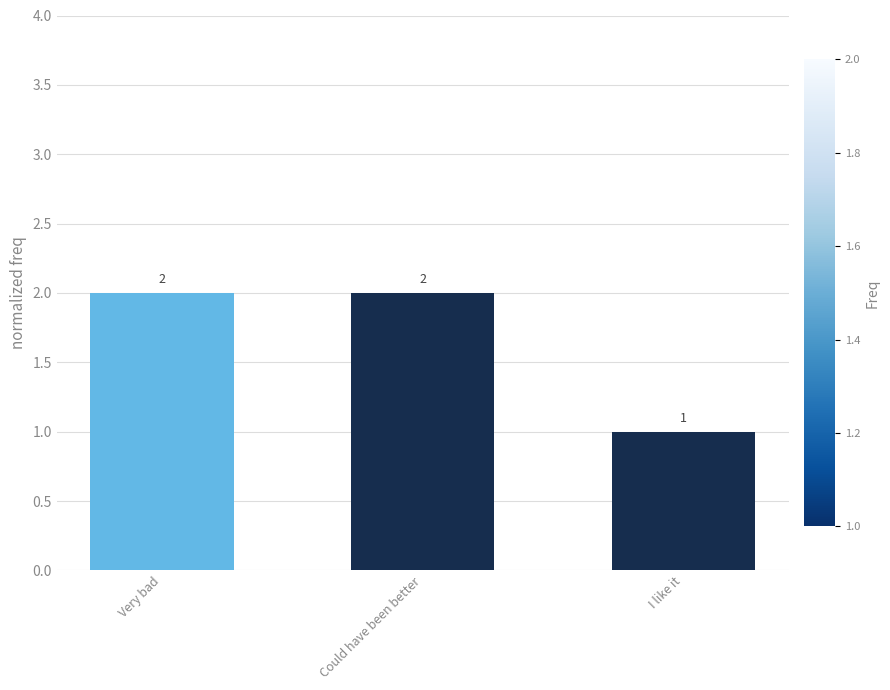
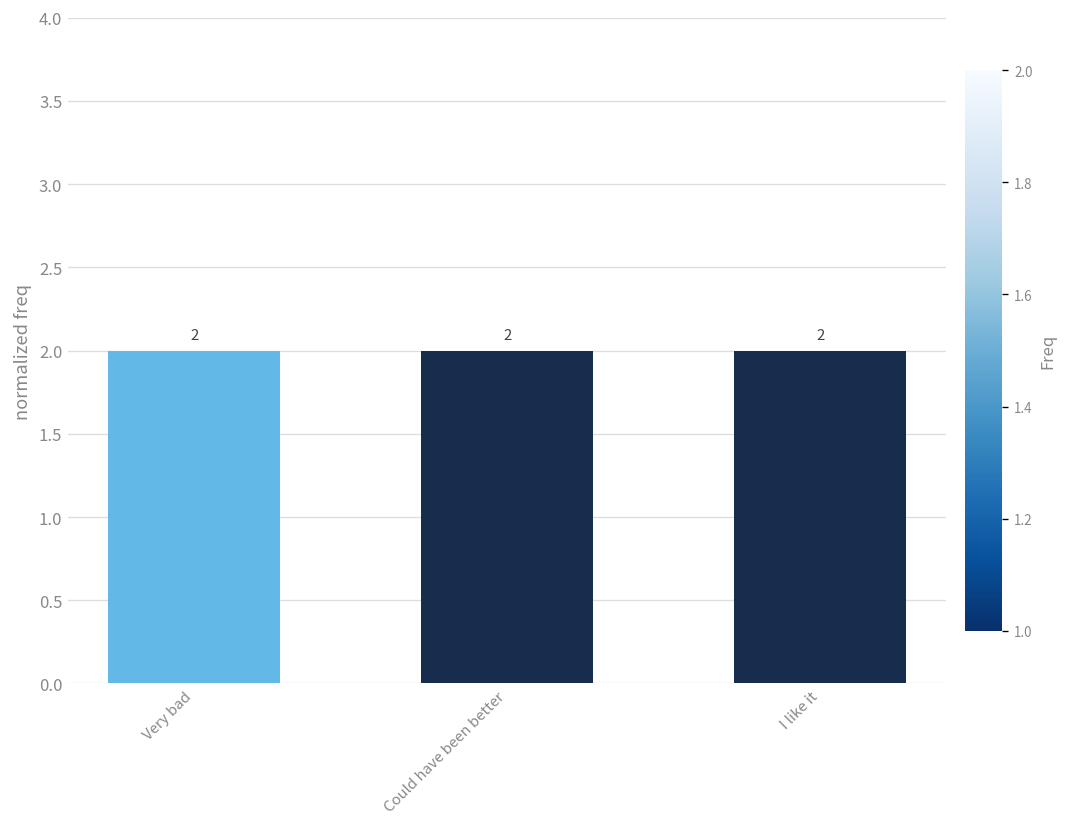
  {
    "Very bad": 2,
    "Could have been better": 2,
-   "I like it": 1
+   "I like it": 2
  }
